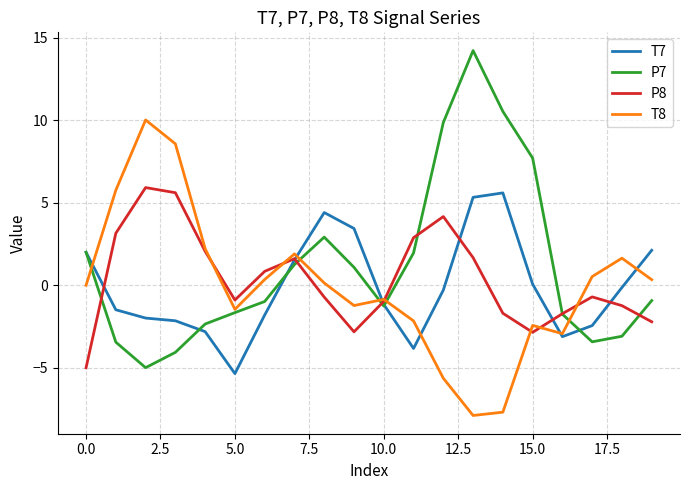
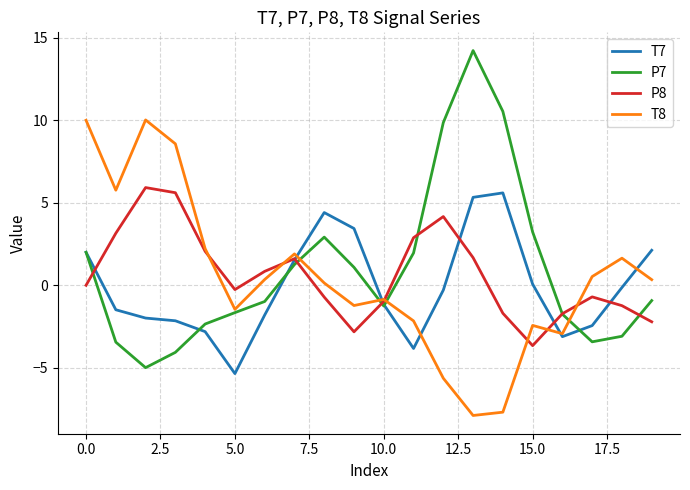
  {
    "T7": {
      "5.0": -5.4,
      "15.0": 0.1
    },
    "P7": {
      "5.0": -1.7,
-     "15.0": 7.7
+     "15.0": 3.2
    },
    "P8": {
-     "0.0": -5,
-     "5.0": -0.9,
-     "15.0": -2.9
+     "0.0": 0,
+     "5.0": -0.3,
+     "15.0": -3.7
    },
    "T8": {
-     "0.0": 0,
+     "0.0": 10,
      "5.0": -1.5,
      "15.0": -2.4
    }
  }
